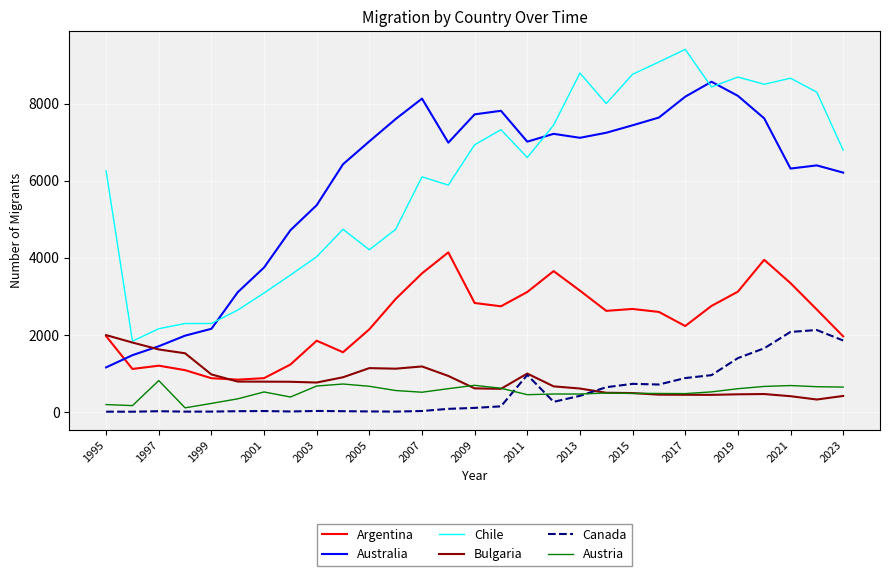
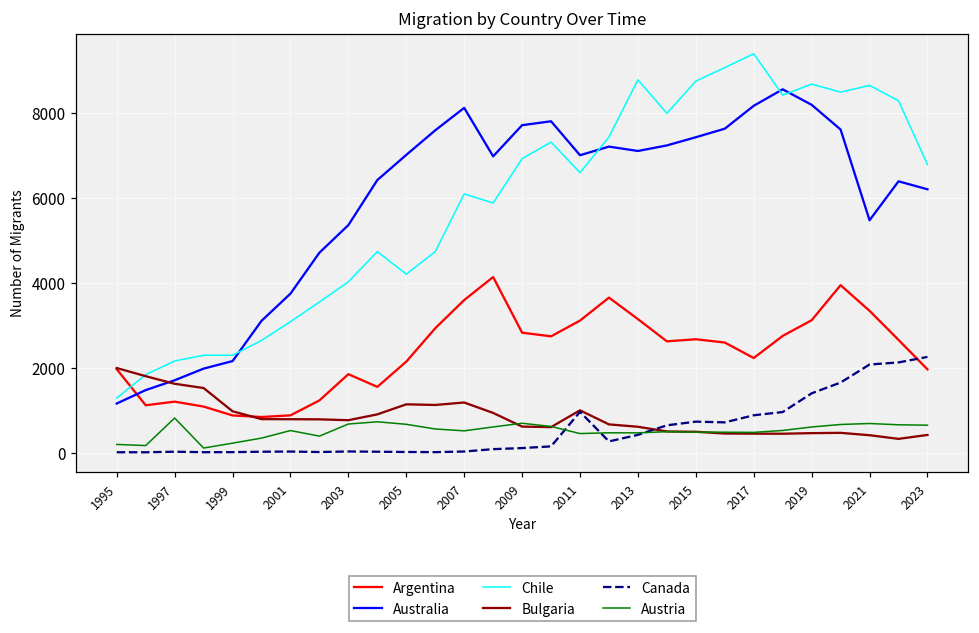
  {
    "Argentina": {
      "1997": 1200,
      "1999": 900,
      "2001": 900,
      "2003": 1900,
      "2005": 2100,
      "2007": 3600,
      "2009": 2800,
      "2011": 3100,
      "2013": 3200,
      "2015": 2700,
      "2017": 2200,
      "2019": 3100,
      "2021": 3300,
      "2023": 2000
    },
    "Australia": {
      "1995": 1200,
      "1997": 1700,
      "1999": 2200,
      "2001": 3800,
      "2003": 5400,
      "2005": 7000,
      "2007": 8100,
      "2009": 7700,
      "2011": 7000,
      "2013": 7100,
      "2015": 7400,
      "2017": 8200,
      "2019": 8200,
-     "2021": 6300,
+     "2021": 5500,
      "2023": 6200
    },
    "Chile": {
-     "1995": 6300,
+     "1995": 1300,
      "1997": 2200,
      "1999": 2300,
      "2001": 3100,
      "2003": 4000,
      "2005": 4200,
      "2007": 6100,
      "2009": 6900,
      "2011": 6600,
      "2013": 8800,
      "2015": 8800,
      "2017": 9400,
      "2019": 8700,
      "2021": 8700,
      "2023": 6800
    },
    "Bulgaria": {
      "1997": 1600,
      "1999": 1000,
      "2001": 800,
      "2003": 800,
      "2005": 1100,
      "2007": 1200,
      "2009": 600,
      "2013": 600,
      "2019": 500,
      "2021": 400,
      "2023": 400
    },
    "Canada": {
      "1995": 0,
      "1997": 0,
      "1999": 0,
      "2001": 0,
      "2003": 0,
      "2005": 0,
      "2007": 0,
      "2009": 100,
      "2015": 700,
      "2017": 900,
      "2019": 1400,
      "2021": 2100,
-     "2023": 1900
+     "2023": 2300
    },
    "Austria": {
      "1995": 200,
      "1997": 800,
      "1999": 200,
      "2001": 500,
      "2003": 700,
      "2005": 700,
      "2007": 500,
      "2009": 700,
      "2011": 500,
      "2019": 600,
      "2021": 700,
      "2023": 700
    }
  }
